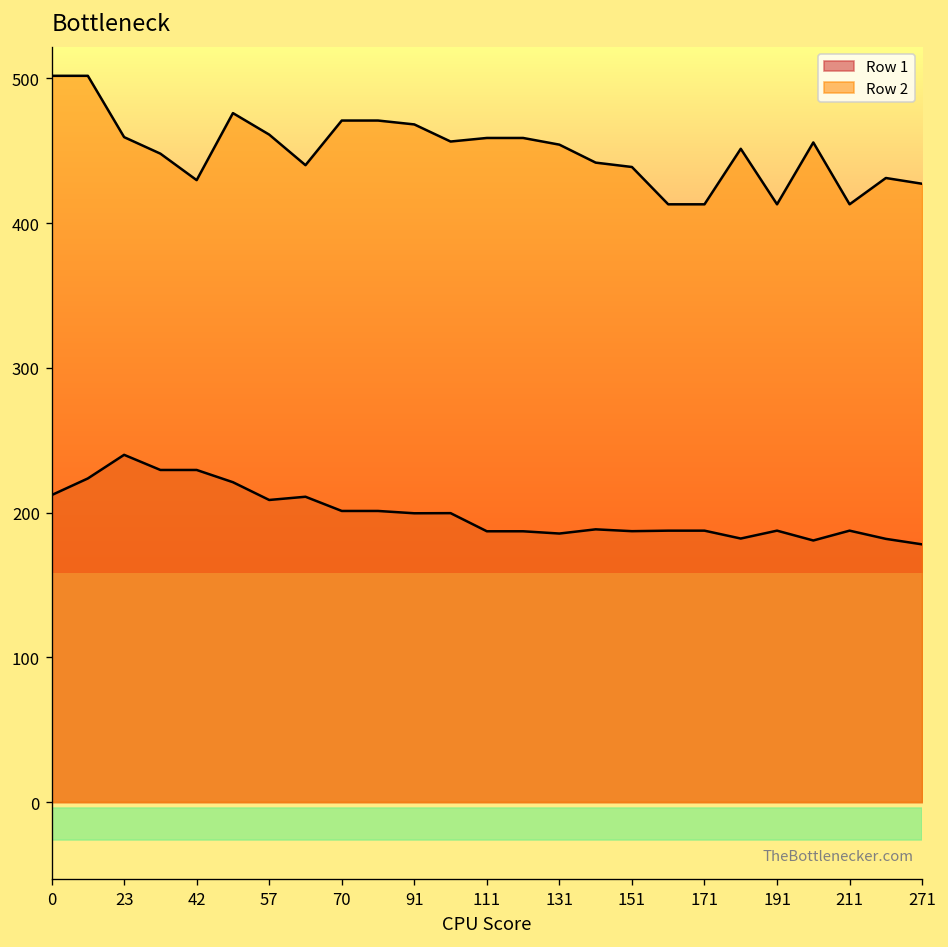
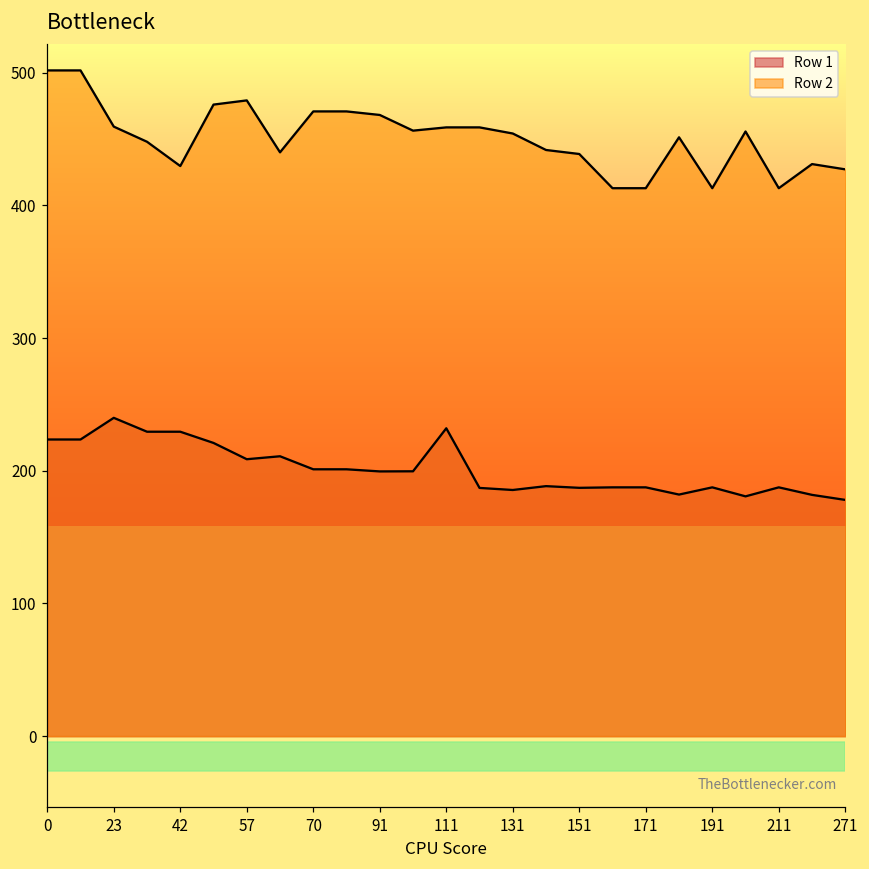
  {
    "Row 1": {
-     "0": 212,
+     "0": 224,
      "23": 240,
      "42": 229,
      "57": 209,
      "70": 201,
      "91": 200,
-     "111": 187,
+     "111": 232,
      "131": 186,
      "151": 187,
      "171": 188,
      "191": 188,
      "211": 188,
      "271": 178
    },
    "Row 2": {
      "0": 502,
      "23": 459,
      "42": 430,
-     "57": 461,
+     "57": 479,
      "70": 471,
      "91": 468,
      "111": 459,
      "131": 454,
      "151": 439,
      "171": 413,
      "191": 413,
      "211": 413,
      "271": 427
    }
  }
